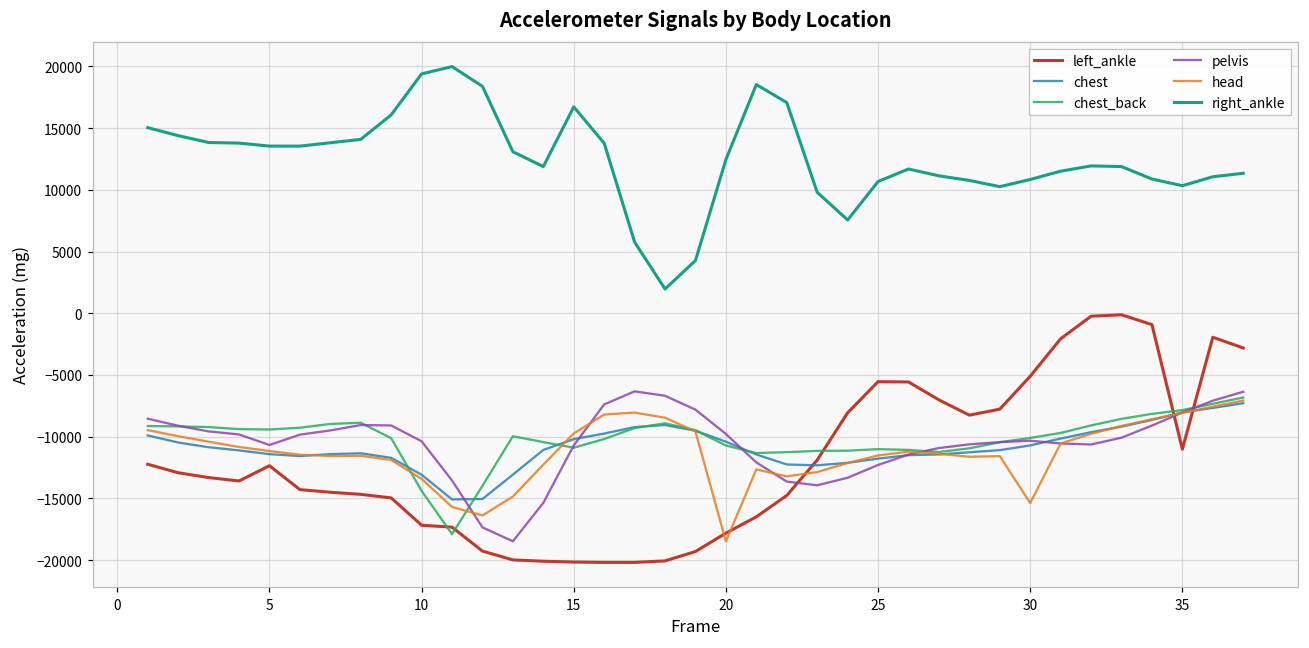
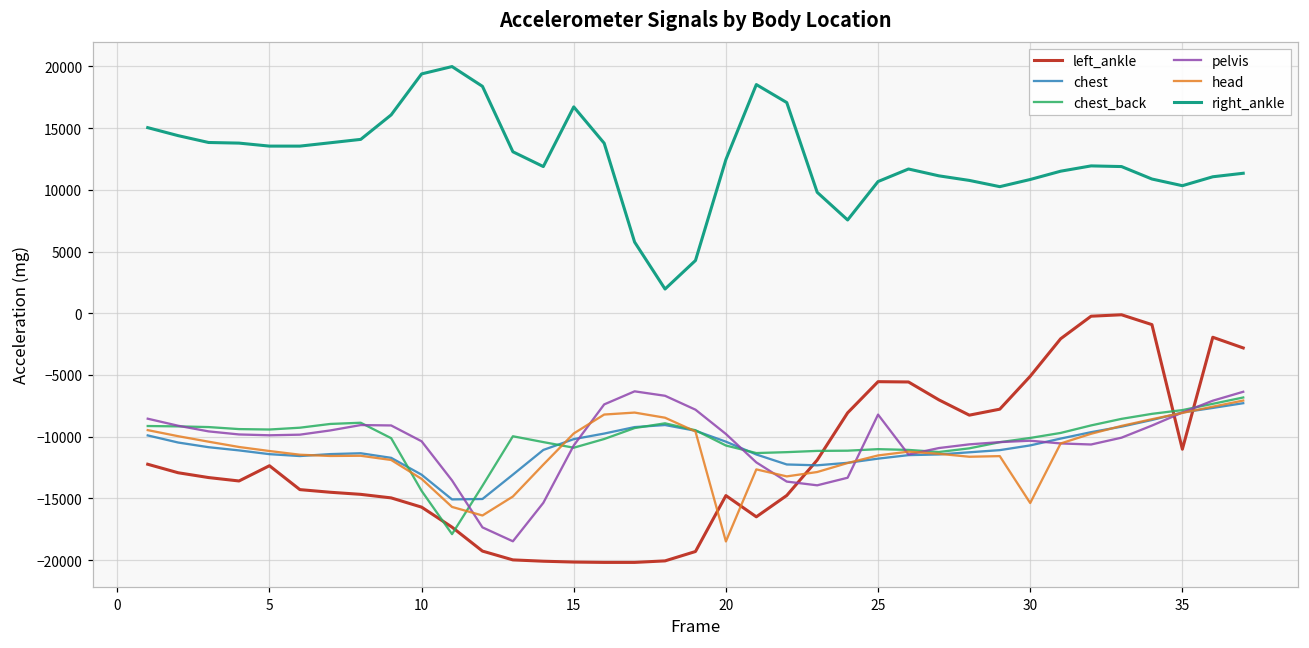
  {
    "left_ankle": {
      "5": -12400,
-     "10": -17200,
+     "10": -15700,
      "15": -20200,
-     "20": -17800,
+     "20": -14800,
      "25": -5500,
      "30": -5100,
      "35": -11000
    },
    "chest": {
      "5": -11400,
      "10": -13100,
      "15": -10200,
      "20": -10400,
      "25": -11800,
      "30": -10700
    },
    "pelvis": {
-     "5": -10700,
+     "5": -9900,
      "10": -10400,
      "20": -9800,
-     "25": -12300,
+     "25": -8200,
      "30": -10300
    },
    "head": {
      "5": -11200,
      "10": -13400,
      "15": -9700,
      "20": -18500,
      "25": -11500,
      "30": -15400
    }
  }
